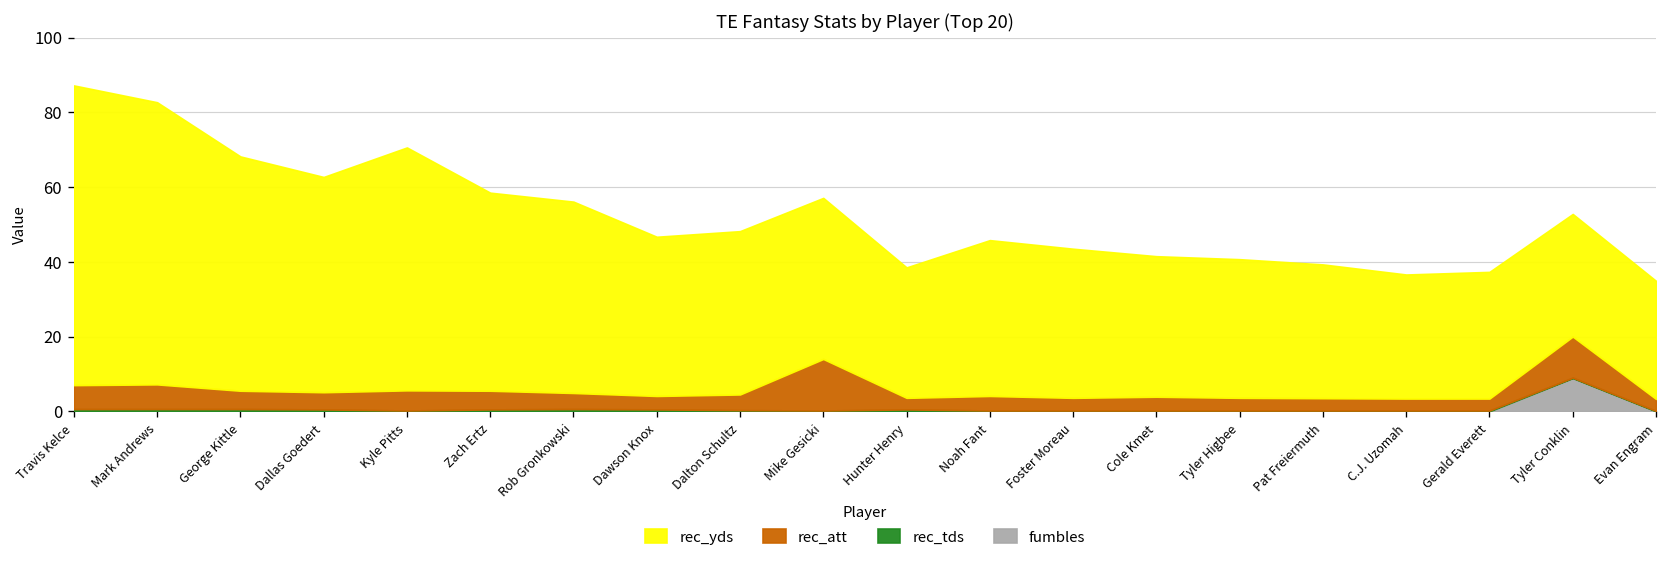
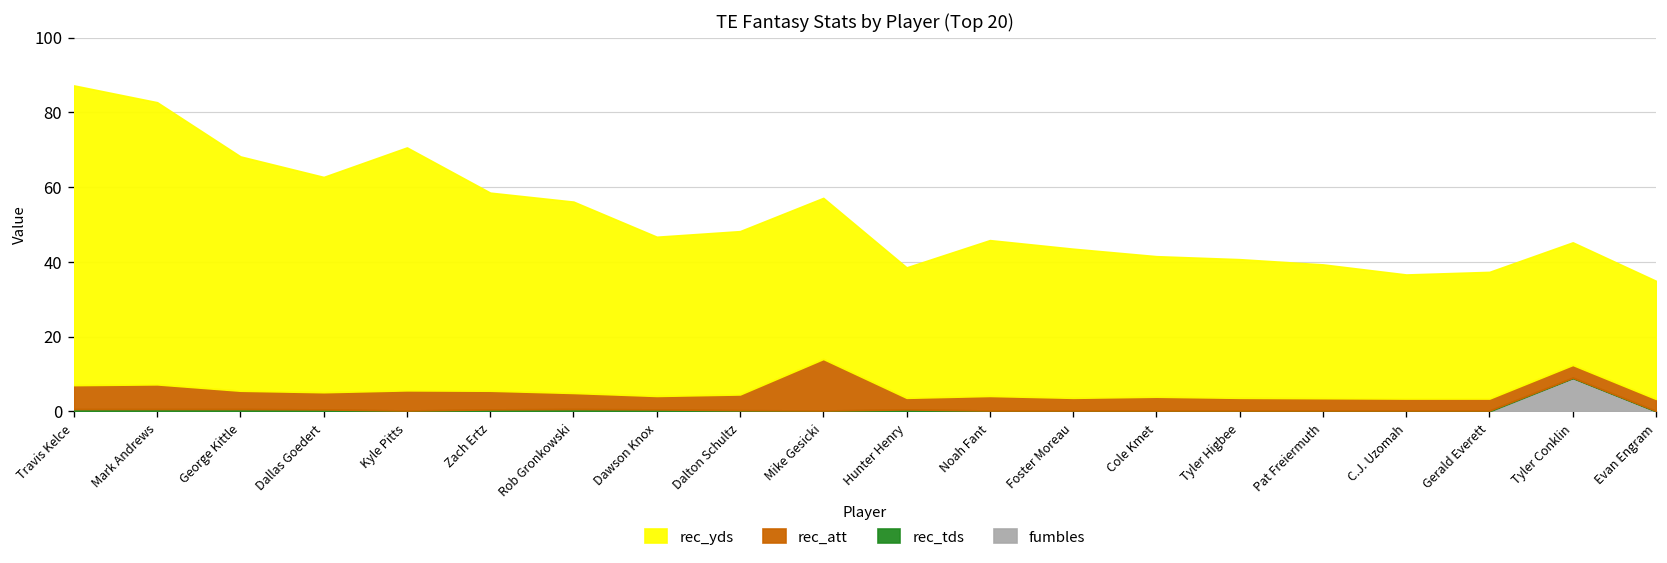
  {
    "rec_att": {
      "Travis Kelce": 6,
      "Mark Andrews": 7,
      "George Kittle": 5,
      "Dallas Goedert": 5,
      "Kyle Pitts": 5,
      "Zach Ertz": 5,
      "Rob Gronkowski": 4,
      "Dawson Knox": 4,
      "Dalton Schultz": 4,
      "Mike Gesicki": 14,
      "Hunter Henry": 3,
      "Noah Fant": 4,
      "Foster Moreau": 3,
      "Cole Kmet": 4,
      "Tyler Higbee": 3,
      "Pat Freiermuth": 3,
      "C.J. Uzomah": 3,
      "Gerald Everett": 3,
-     "Tyler Conklin": 11,
+     "Tyler Conklin": 3,
      "Evan Engram": 3
    },
    "rec_yds": {
      "Travis Kelce": 80,
      "Mark Andrews": 76,
      "George Kittle": 63,
      "Dallas Goedert": 58,
      "Kyle Pitts": 65,
      "Zach Ertz": 53,
      "Rob Gronkowski": 51,
      "Dawson Knox": 43,
      "Dalton Schultz": 44,
      "Mike Gesicki": 43,
      "Hunter Henry": 35,
      "Noah Fant": 42,
      "Foster Moreau": 40,
      "Cole Kmet": 38,
      "Tyler Higbee": 37,
      "Pat Freiermuth": 36,
      "C.J. Uzomah": 33,
      "Gerald Everett": 34,
      "Tyler Conklin": 33,
      "Evan Engram": 32
    }
  }
